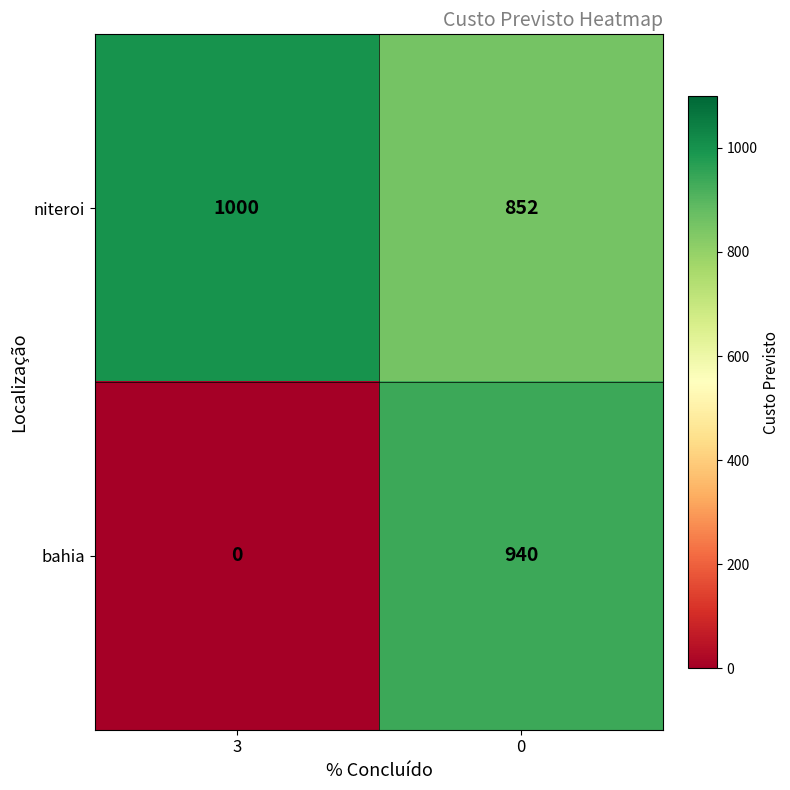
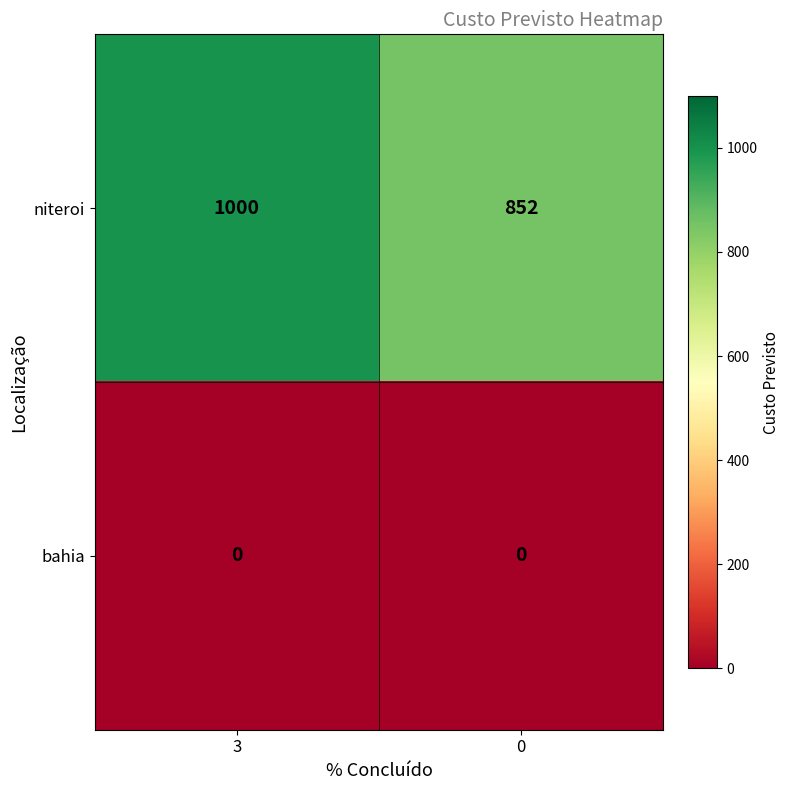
  {
    "niteroi": {
      "3": 1000,
      "0": 852
    },
    "bahia": {
      "3": 0,
-     "0": 940
+     "0": 0
    }
  }
